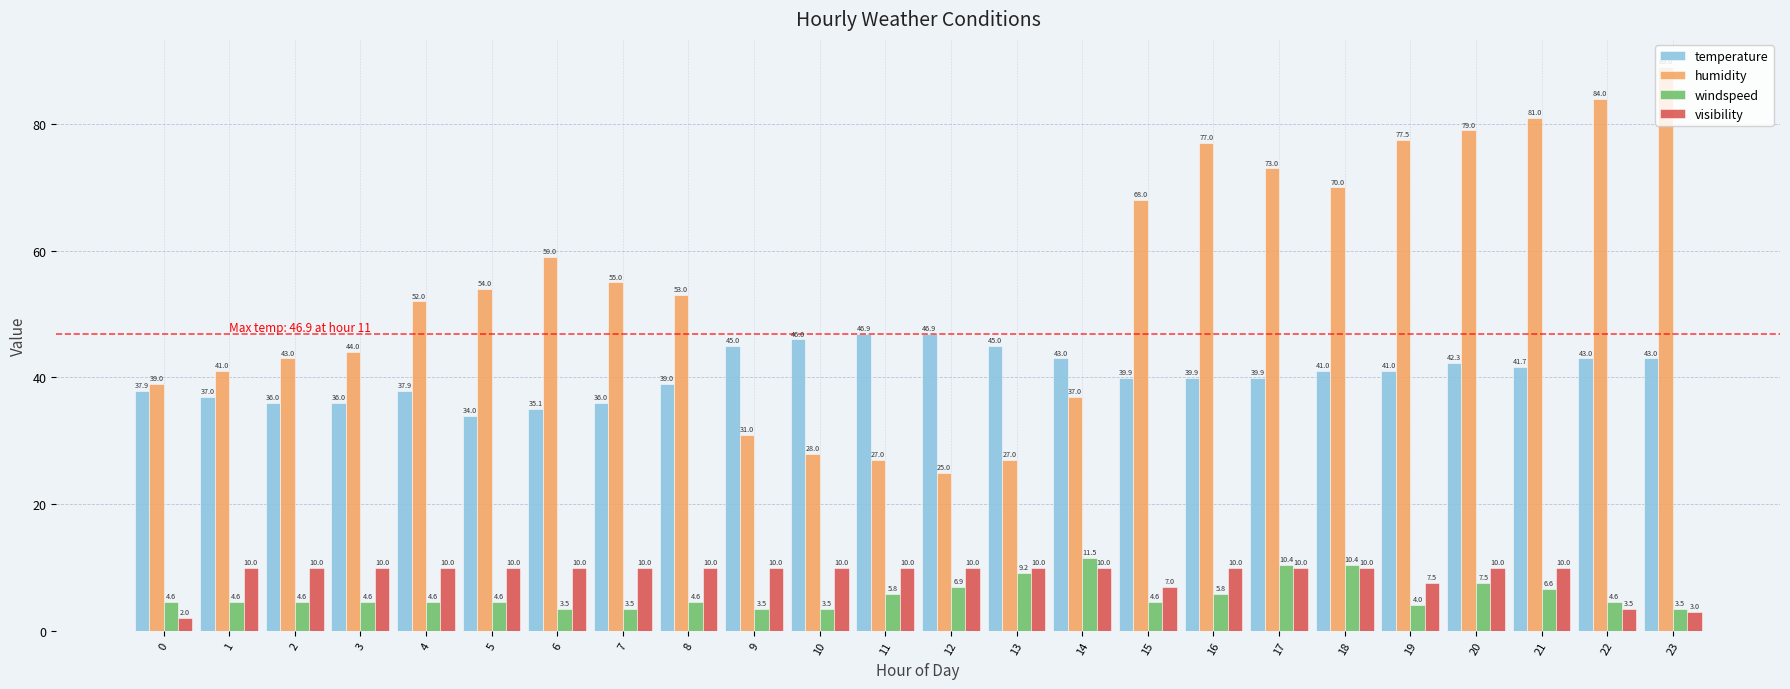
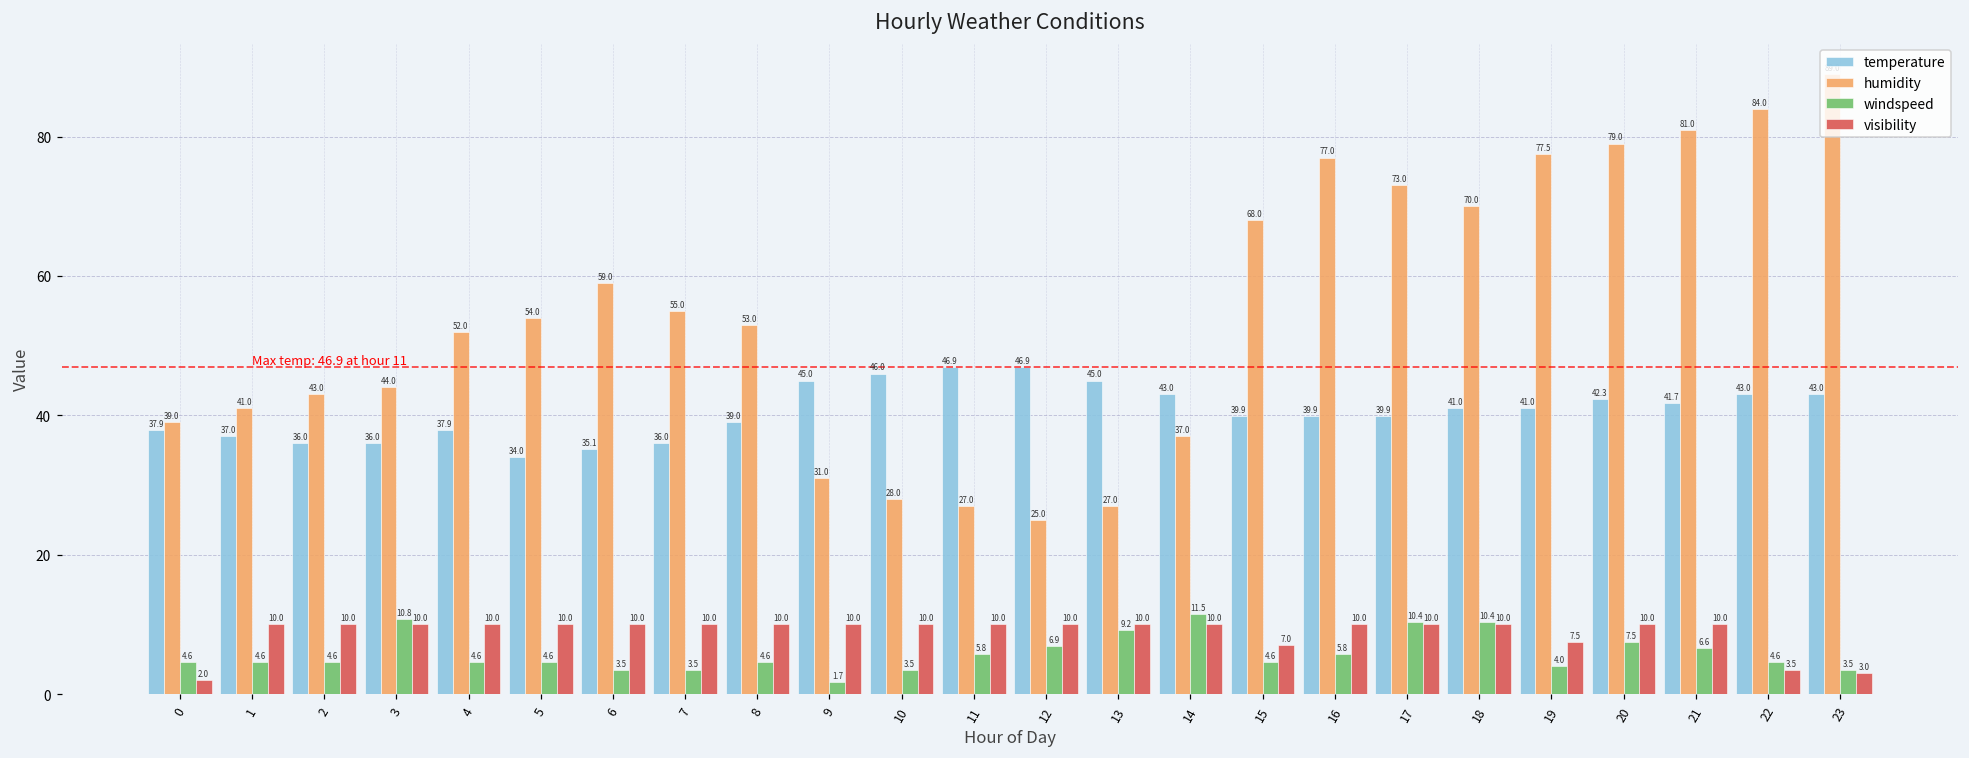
  {
    "temperature": {
      "0": 37.9,
      "1": 37.0,
      "2": 36.0,
      "3": 36.0,
      "4": 37.9,
      "5": 34.0,
      "6": 35.1,
      "7": 36.0,
      "8": 39.0,
      "9": 45.0,
      "10": 46.0,
      "11": 46.9,
      "12": 46.9,
      "13": 45.0,
      "14": 43.0,
      "15": 39.9,
      "16": 39.9,
      "17": 39.9,
      "18": 41.0,
      "19": 41.0,
      "20": 42.3,
      "21": 41.7,
      "22": 43.0,
      "23": 43.0
    },
    "humidity": {
      "0": 39.0,
      "1": 41.0,
      "2": 43.0,
      "3": 44.0,
      "4": 52.0,
      "5": 54.0,
      "6": 59.0,
      "7": 55.0,
      "8": 53.0,
      "9": 31.0,
      "10": 28.0,
      "11": 27.0,
      "12": 25.0,
      "13": 27.0,
      "14": 37.0,
      "15": 68.0,
      "16": 77.0,
      "17": 73.0,
      "18": 70.0,
      "19": 77.5,
      "20": 79.0,
      "21": 81.0,
      "22": 84.0
    },
    "windspeed": {
      "0": 4.6,
      "1": 4.6,
      "2": 4.6,
-     "3": 4.6,
+     "3": 10.8,
      "4": 4.6,
      "5": 4.6,
      "6": 3.5,
      "7": 3.5,
      "8": 4.6,
-     "9": 3.5,
+     "9": 1.7,
      "10": 3.5,
      "11": 5.8,
      "12": 6.9,
      "13": 9.2,
      "14": 11.5,
      "15": 4.6,
      "16": 5.8,
      "17": 10.4,
      "18": 10.4,
      "19": 4.0,
      "20": 7.5,
      "21": 6.6,
      "22": 4.6,
      "23": 3.5
    },
    "visibility": {
      "0": 2.0,
      "1": 10.0,
      "2": 10.0,
      "3": 10.0,
      "4": 10.0,
      "5": 10.0,
      "6": 10.0,
      "7": 10.0,
      "8": 10.0,
      "9": 10.0,
      "10": 10.0,
      "11": 10.0,
      "12": 10.0,
      "13": 10.0,
      "14": 10.0,
      "15": 7.0,
      "16": 10.0,
      "17": 10.0,
      "18": 10.0,
      "19": 7.5,
      "20": 10.0,
      "21": 10.0,
      "22": 3.5,
      "23": 3.0
    }
  }
